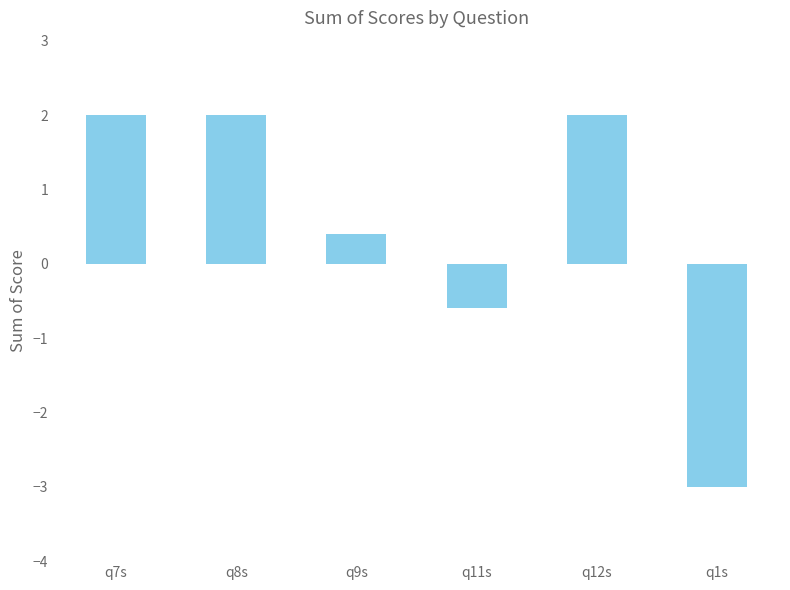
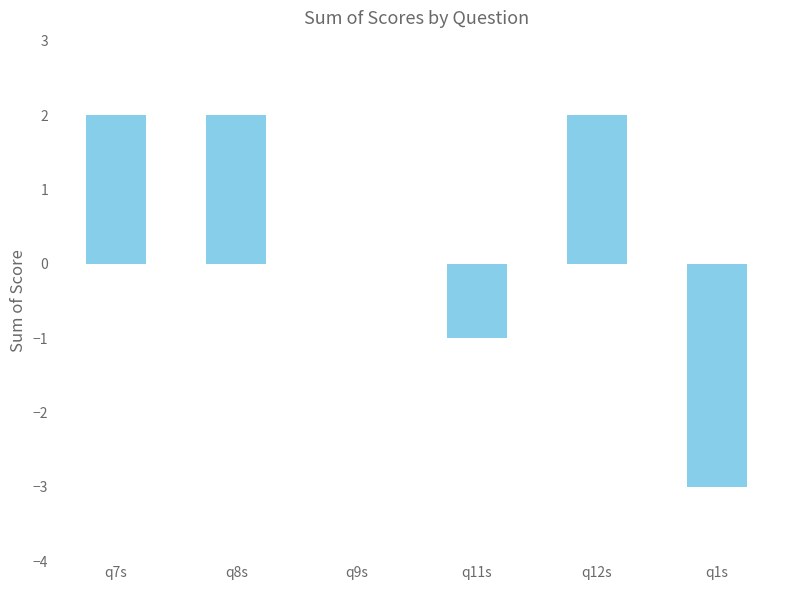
  {
    "q7s": 2.0,
    "q8s": 2.0,
-   "q9s": 0.4,
-   "q11s": -0.6,
+   "q9s": 0.0,
+   "q11s": -1.0,
    "q12s": 2.0,
    "q1s": -3.0
  }
